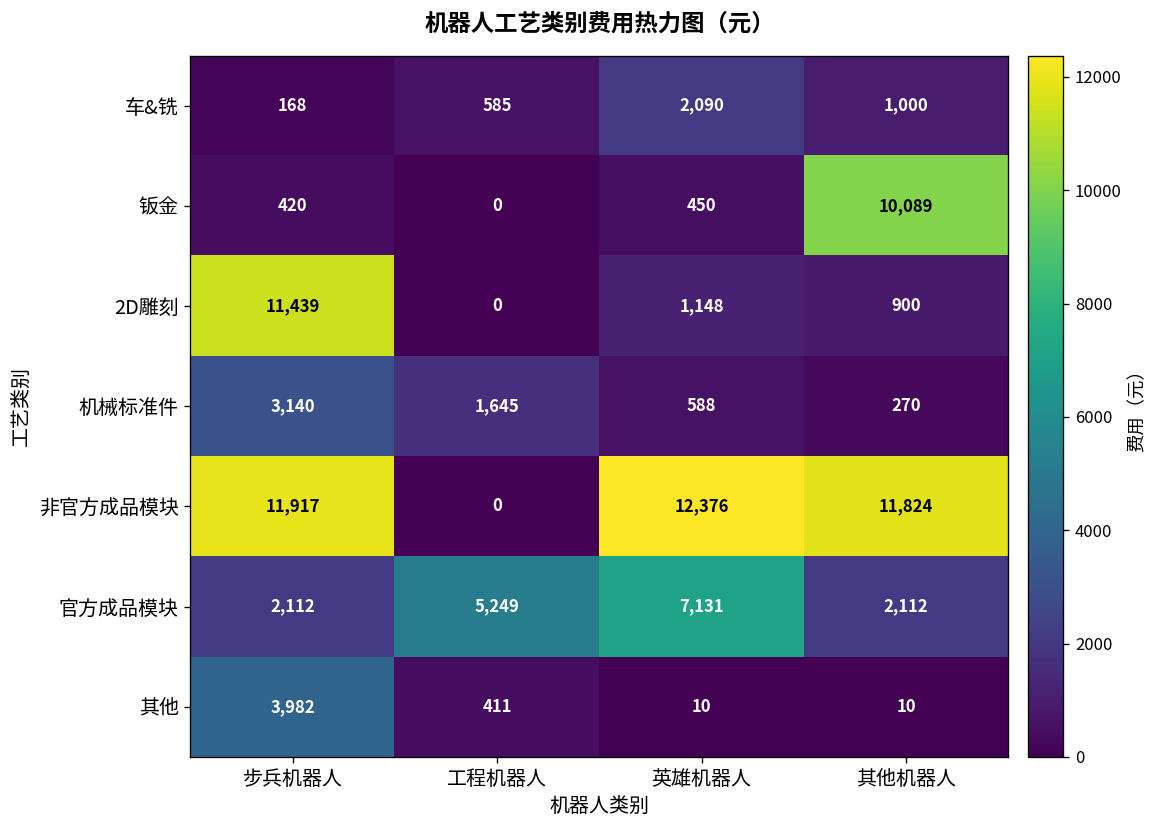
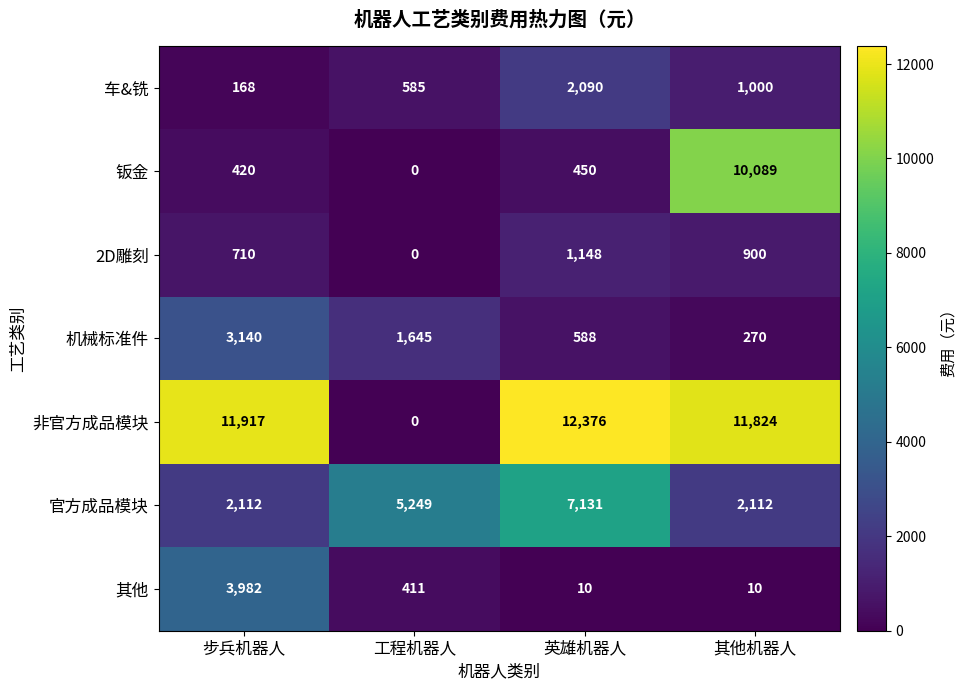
  {
    "车&铣": {
      "步兵机器人": "168",
      "工程机器人": "585",
      "英雄机器人": "2,090",
      "其他机器人": "1,000"
    },
    "钣金": {
      "步兵机器人": "420",
      "工程机器人": "0",
      "英雄机器人": "450",
      "其他机器人": "10,089"
    },
    "2D雕刻": {
-     "步兵机器人": "11,439",
+     "步兵机器人": "710",
      "工程机器人": "0",
      "英雄机器人": "1,148",
      "其他机器人": "900"
    },
    "机械标准件": {
      "步兵机器人": "3,140",
      "工程机器人": "1,645",
      "英雄机器人": "588",
      "其他机器人": "270"
    },
    "非官方成品模块": {
      "步兵机器人": "11,917",
      "工程机器人": "0",
      "英雄机器人": "12,376",
      "其他机器人": "11,824"
    },
    "官方成品模块": {
      "步兵机器人": "2,112",
      "工程机器人": "5,249",
      "英雄机器人": "7,131",
      "其他机器人": "2,112"
    },
    "其他": {
      "步兵机器人": "3,982",
      "工程机器人": "411",
      "英雄机器人": "10",
      "其他机器人": "10"
    }
  }
